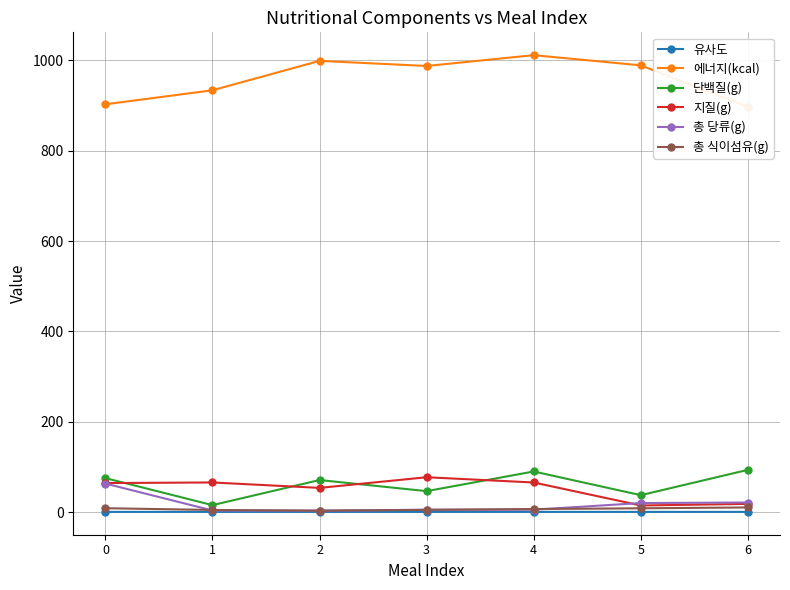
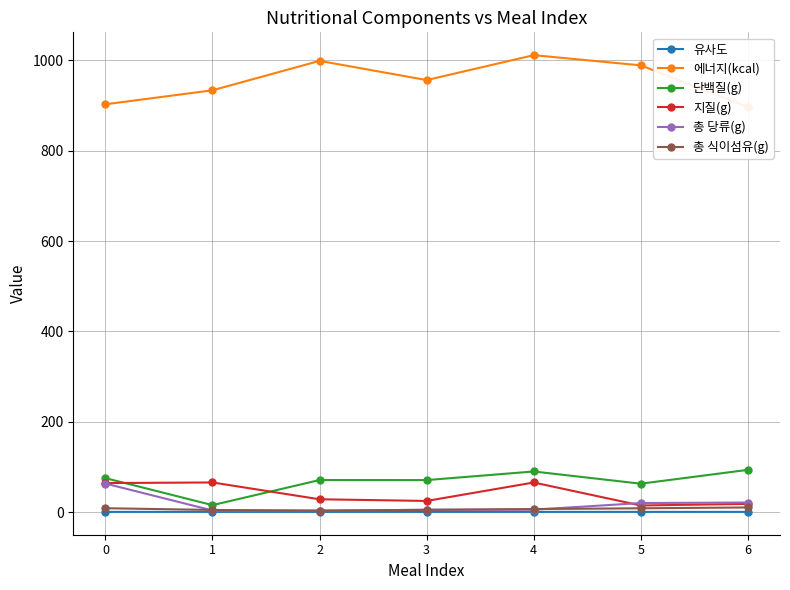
  {
    "유사도": {
      "0": 0,
      "5": 0,
      "6": 0
    },
    "에너지(kcal)": {
      "0": 900,
      "1": 930,
      "2": 1000,
-     "3": 990,
+     "3": 960,
      "4": 1010,
      "5": 990
    },
    "단백질(g)": {
      "0": 80,
      "1": 20,
      "2": 70,
-     "3": 50,
+     "3": 70,
      "4": 90,
-     "5": 40,
+     "5": 60,
      "6": 90
    },
    "지질(g)": {
      "1": 70,
-     "2": 50,
-     "3": 80,
+     "2": 30,
+     "3": 30,
      "4": 70
    },
    "총 식이섬유(g)": {
      "0": 10,
      "5": 10,
      "6": 10
    }
  }
